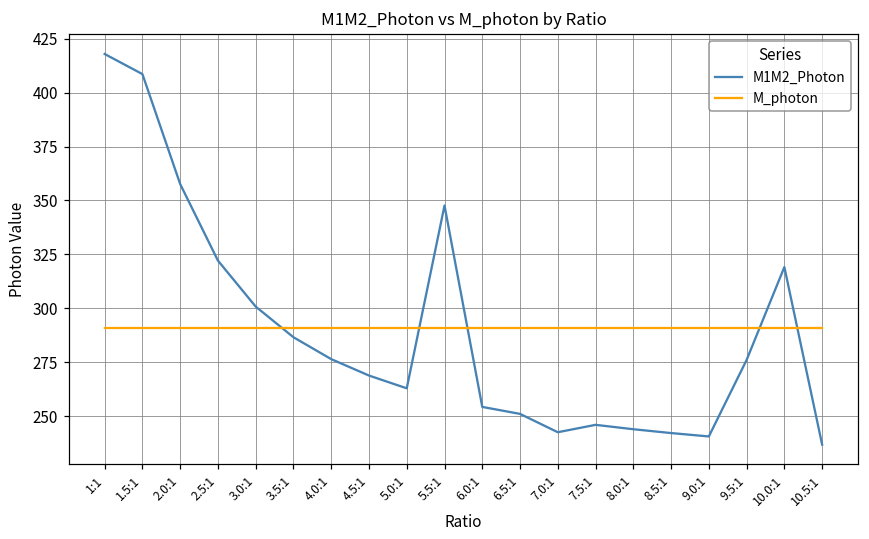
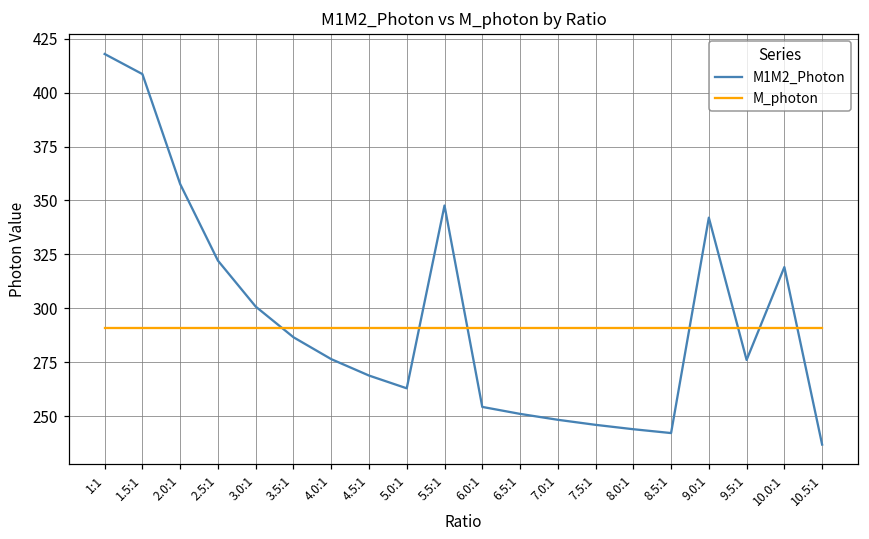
  {
    "M1M2_Photon": {
      "1:1": 418,
      "1.5:1": 409,
      "2.0:1": 358,
      "2.5:1": 322,
      "3.0:1": 301,
      "3.5:1": 287,
      "4.0:1": 276,
      "4.5:1": 269,
      "5.0:1": 263,
      "5.5:1": 348,
      "6.0:1": 254,
      "6.5:1": 251,
-     "7.0:1": 243,
+     "7.0:1": 248,
      "7.5:1": 246,
      "8.0:1": 244,
      "8.5:1": 242,
-     "9.0:1": 241,
+     "9.0:1": 342,
      "9.5:1": 276,
      "10.0:1": 319,
      "10.5:1": 237
    },
    "M_photon": {
      "1:1": 291,
      "1.5:1": 291,
      "2.0:1": 291,
      "2.5:1": 291,
      "3.0:1": 291,
      "3.5:1": 291,
      "4.0:1": 291,
      "4.5:1": 291,
      "5.0:1": 291,
      "5.5:1": 291,
      "6.0:1": 291,
      "6.5:1": 291,
      "7.0:1": 291,
      "7.5:1": 291,
      "8.0:1": 291,
      "8.5:1": 291,
      "9.0:1": 291,
      "9.5:1": 291,
      "10.0:1": 291,
      "10.5:1": 291
    }
  }
